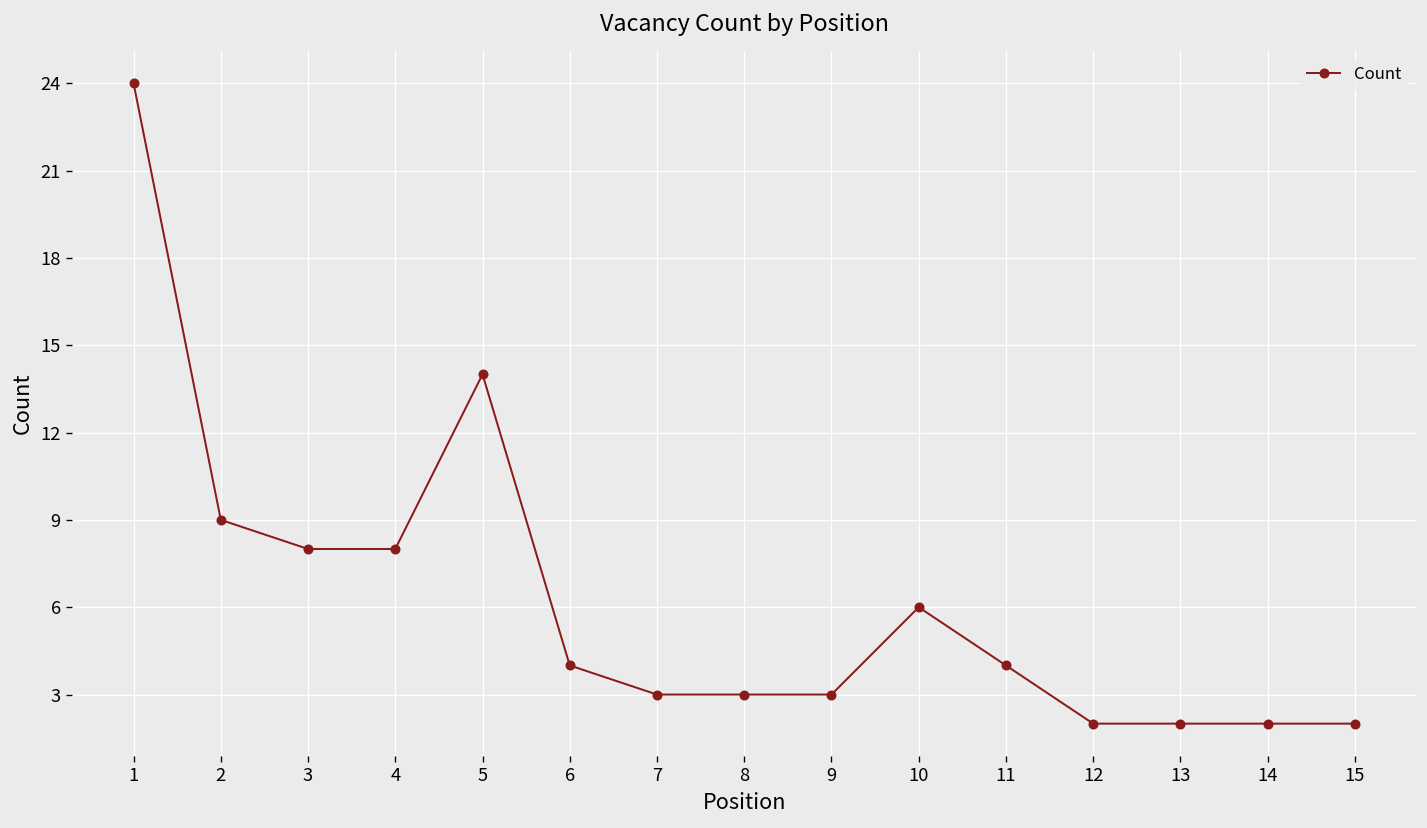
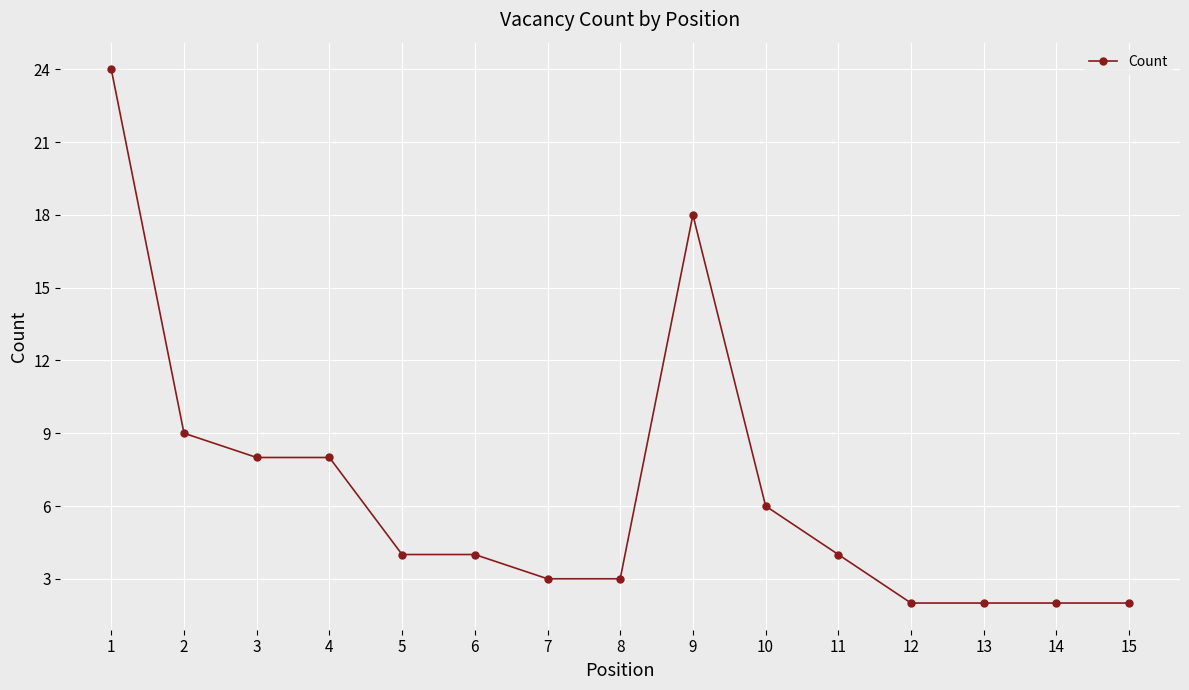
  {
    "1": 24,
    "2": 9,
    "3": 8,
    "4": 8,
-   "5": 14,
+   "5": 4,
    "6": 4,
    "7": 3,
    "8": 3,
-   "9": 3,
+   "9": 18,
    "10": 6,
    "11": 4,
    "12": 2,
    "13": 2,
    "14": 2,
    "15": 2
  }
